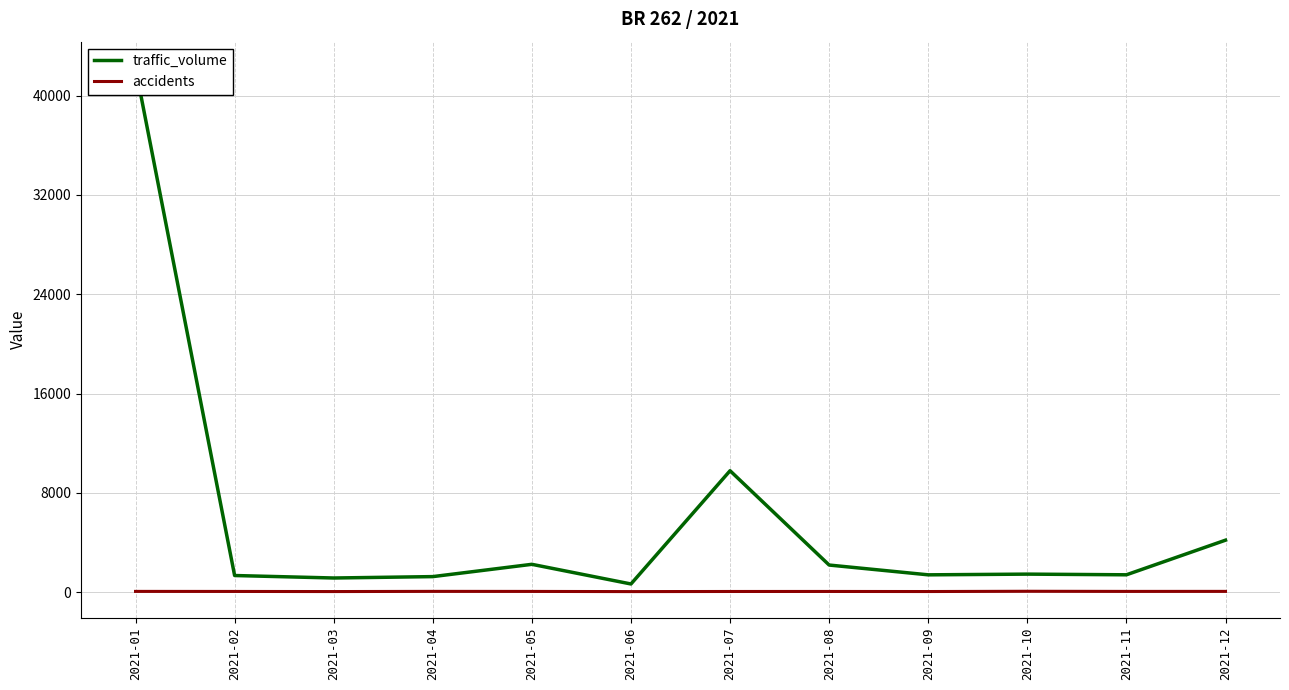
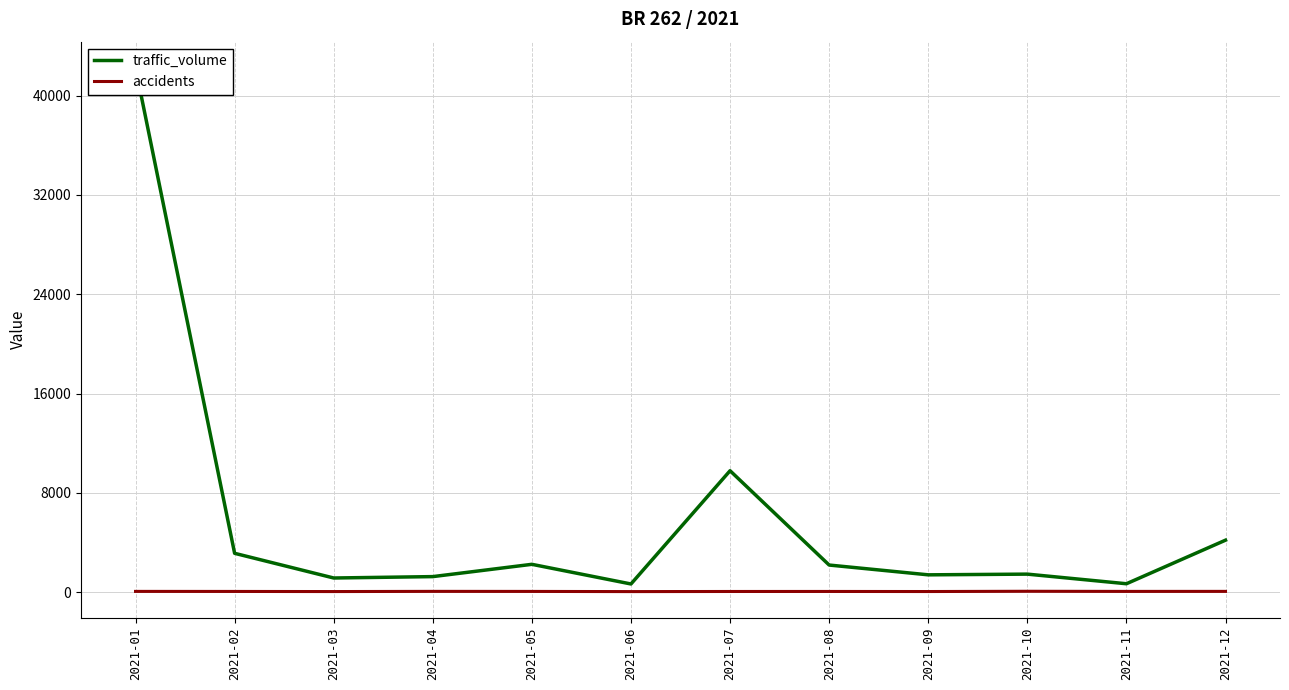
  {
    "traffic_volume": {
-     "2021-02": 1300,
+     "2021-02": 3100,
      "2021-03": 1100,
      "2021-04": 1300,
      "2021-05": 2200,
      "2021-06": 700,
      "2021-07": 9800,
      "2021-08": 2200,
      "2021-09": 1400,
      "2021-10": 1500,
-     "2021-11": 1400,
+     "2021-11": 700,
      "2021-12": 4200
    },
    "accidents": {
      "2021-01": 100,
      "2021-02": 100,
      "2021-03": 0,
      "2021-04": 100,
      "2021-05": 100,
      "2021-06": 0,
      "2021-07": 100,
      "2021-08": 100,
      "2021-09": 0,
      "2021-10": 100,
      "2021-11": 100,
      "2021-12": 100
    }
  }
